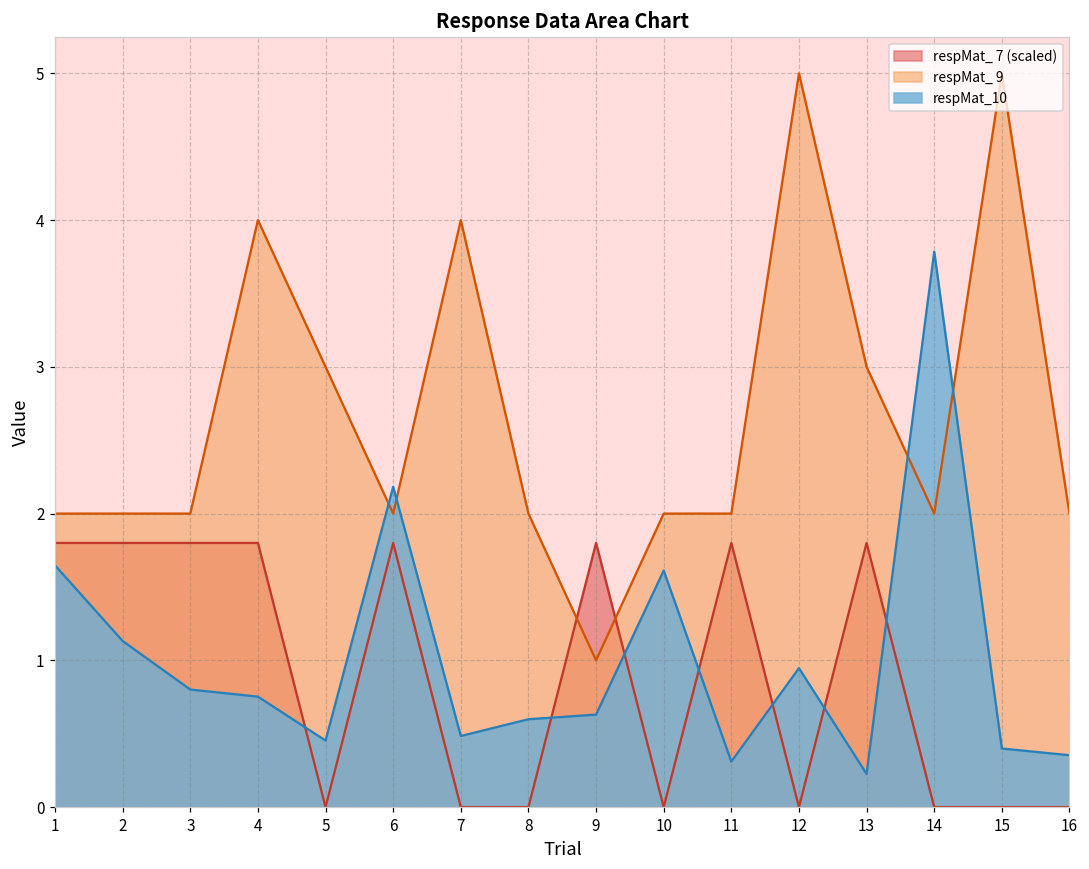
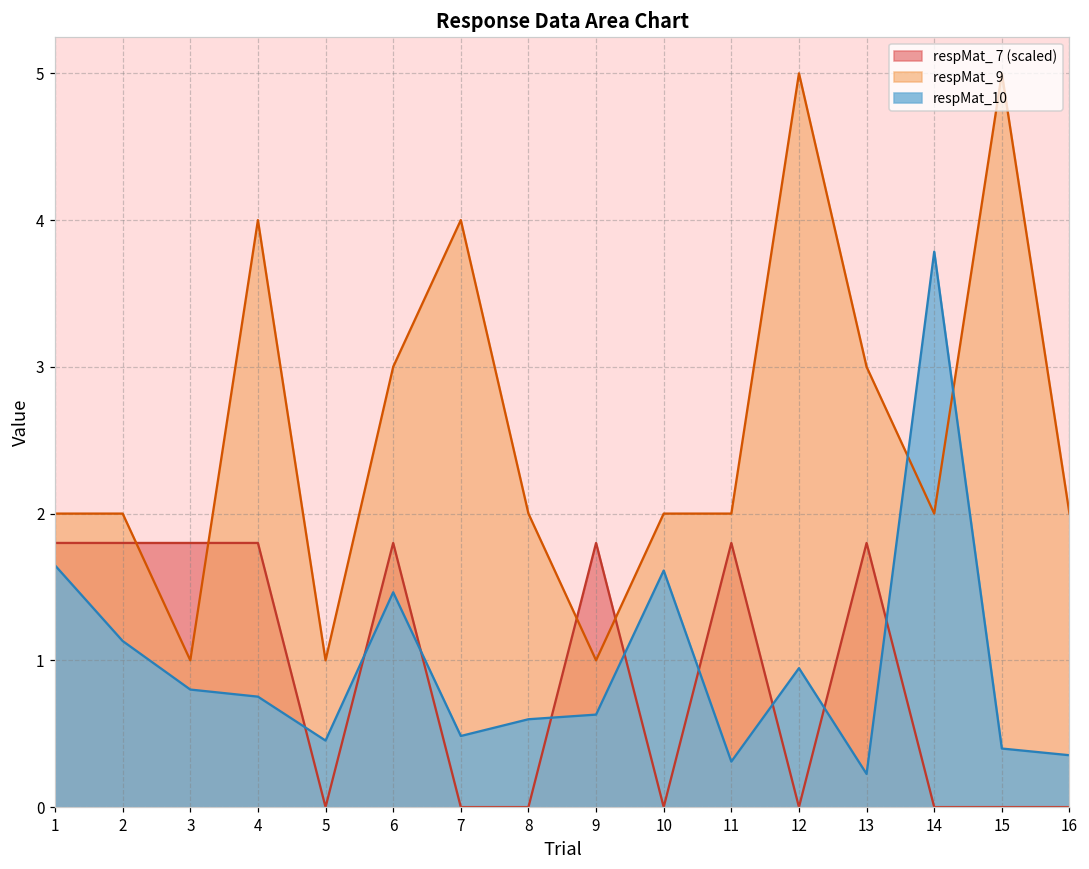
  {
    "respMat_ 7 (scaled)": {
      "1": 1.80,
      "2": 1.80,
      "3": 1.80,
      "4": 1.80,
      "5": 0.00,
      "6": 1.80,
      "7": 0.00,
      "8": 0.00,
      "9": 1.80,
      "10": 0.00,
      "11": 1.80,
      "12": 0.00,
      "13": 1.80,
      "14": 0.00,
      "15": 0.00,
      "16": 0.00
    },
    "respMat_ 9": {
      "1": 2,
      "2": 2,
-     "3": 2,
+     "3": 1,
      "4": 4,
-     "5": 3,
-     "6": 2,
+     "5": 1,
+     "6": 3,
      "7": 4,
      "8": 2,
      "9": 1,
      "10": 2,
      "11": 2,
      "12": 5,
      "13": 3,
      "14": 2,
      "16": 2
    },
    "respMat_10": {
      "1": 1.65,
      "2": 1.13,
      "3": 0.80,
      "4": 0.75,
      "5": 0.45,
-     "6": 2.18,
+     "6": 1.46,
      "7": 0.48,
      "8": 0.60,
      "9": 0.63,
      "10": 1.61,
      "11": 0.31,
      "12": 0.95,
      "13": 0.23,
      "14": 3.78,
      "15": 0.40,
      "16": 0.35
    }
  }
